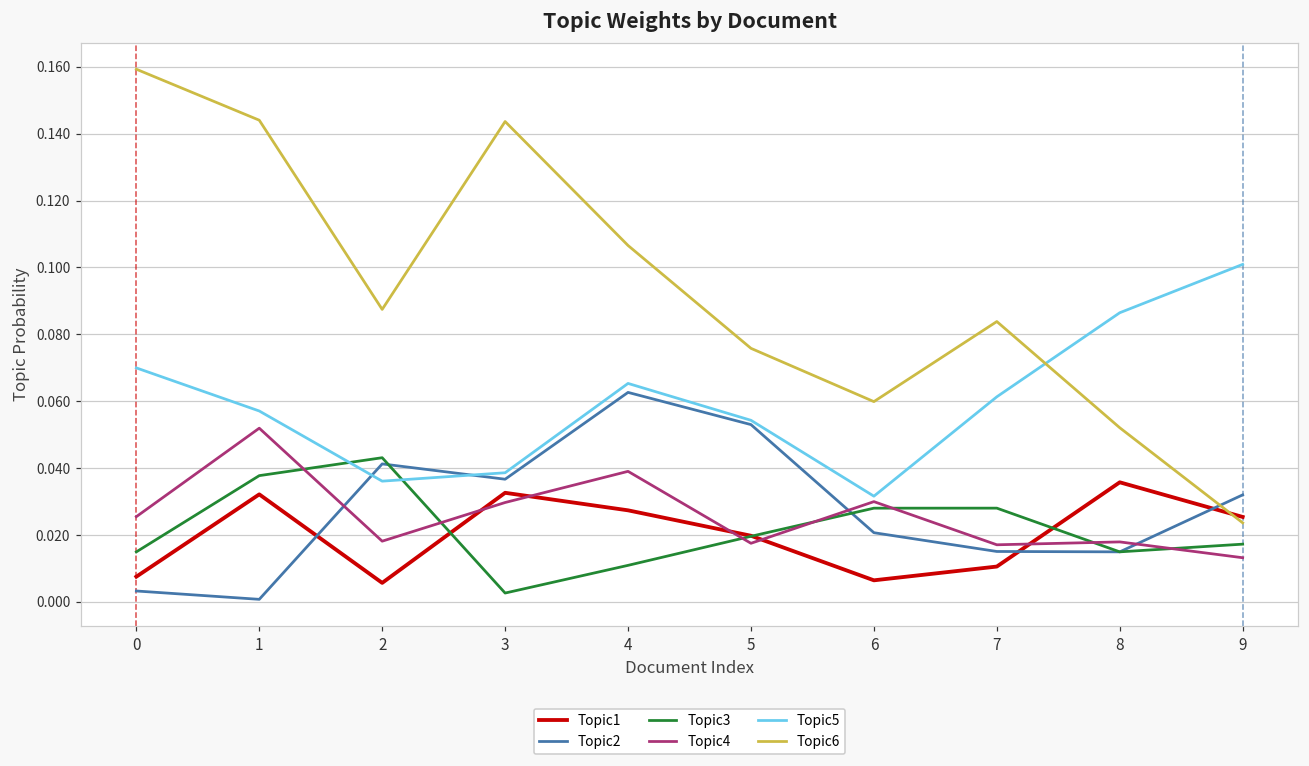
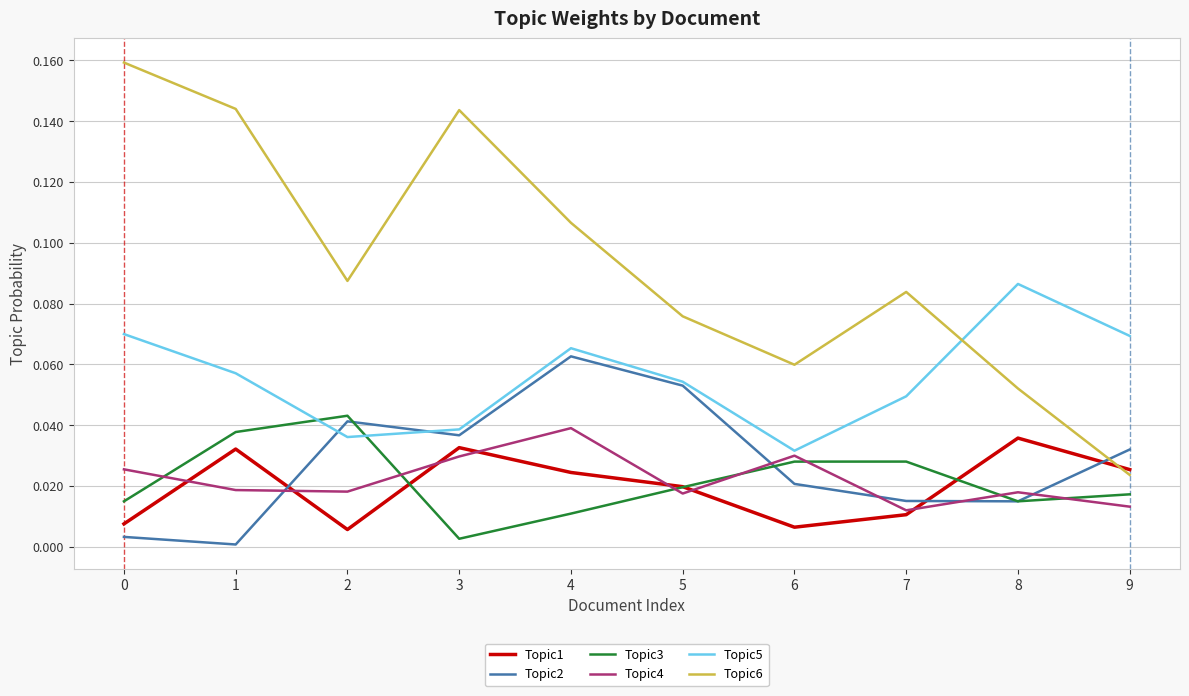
  {
    "Topic1": {
      "0": 0.008,
      "1": 0.032,
      "2": 0.006,
      "3": 0.033,
-     "4": 0.027,
+     "4": 0.024,
      "6": 0.006,
      "7": 0.011,
      "8": 0.036,
      "9": 0.025
    },
    "Topic2": {
      "0": 0.003,
      "1": 0.001,
      "2": 0.041,
      "3": 0.037,
      "4": 0.063,
      "5": 0.053,
      "6": 0.021,
      "7": 0.015,
      "9": 0.032
    },
    "Topic3": {
      "0": 0.015,
      "1": 0.038,
      "2": 0.043,
      "3": 0.003,
      "4": 0.011,
      "6": 0.028,
      "7": 0.028,
      "9": 0.017
    },
    "Topic4": {
      "0": 0.025,
-     "1": 0.052,
+     "1": 0.019,
      "2": 0.018,
      "3": 0.030,
      "4": 0.039,
      "5": 0.018,
      "6": 0.030,
-     "7": 0.017,
+     "7": 0.012,
      "8": 0.018,
      "9": 0.013
    },
    "Topic5": {
      "0": 0.070,
      "1": 0.057,
      "2": 0.036,
      "3": 0.039,
      "4": 0.065,
      "5": 0.054,
      "6": 0.032,
-     "7": 0.061,
+     "7": 0.050,
      "8": 0.086,
-     "9": 0.101
+     "9": 0.069
    },
    "Topic6": {
      "0": 0.159,
      "1": 0.144,
      "2": 0.087,
      "3": 0.144,
      "4": 0.107,
      "5": 0.076,
      "6": 0.060,
      "7": 0.084,
      "8": 0.052,
      "9": 0.024
    }
  }
